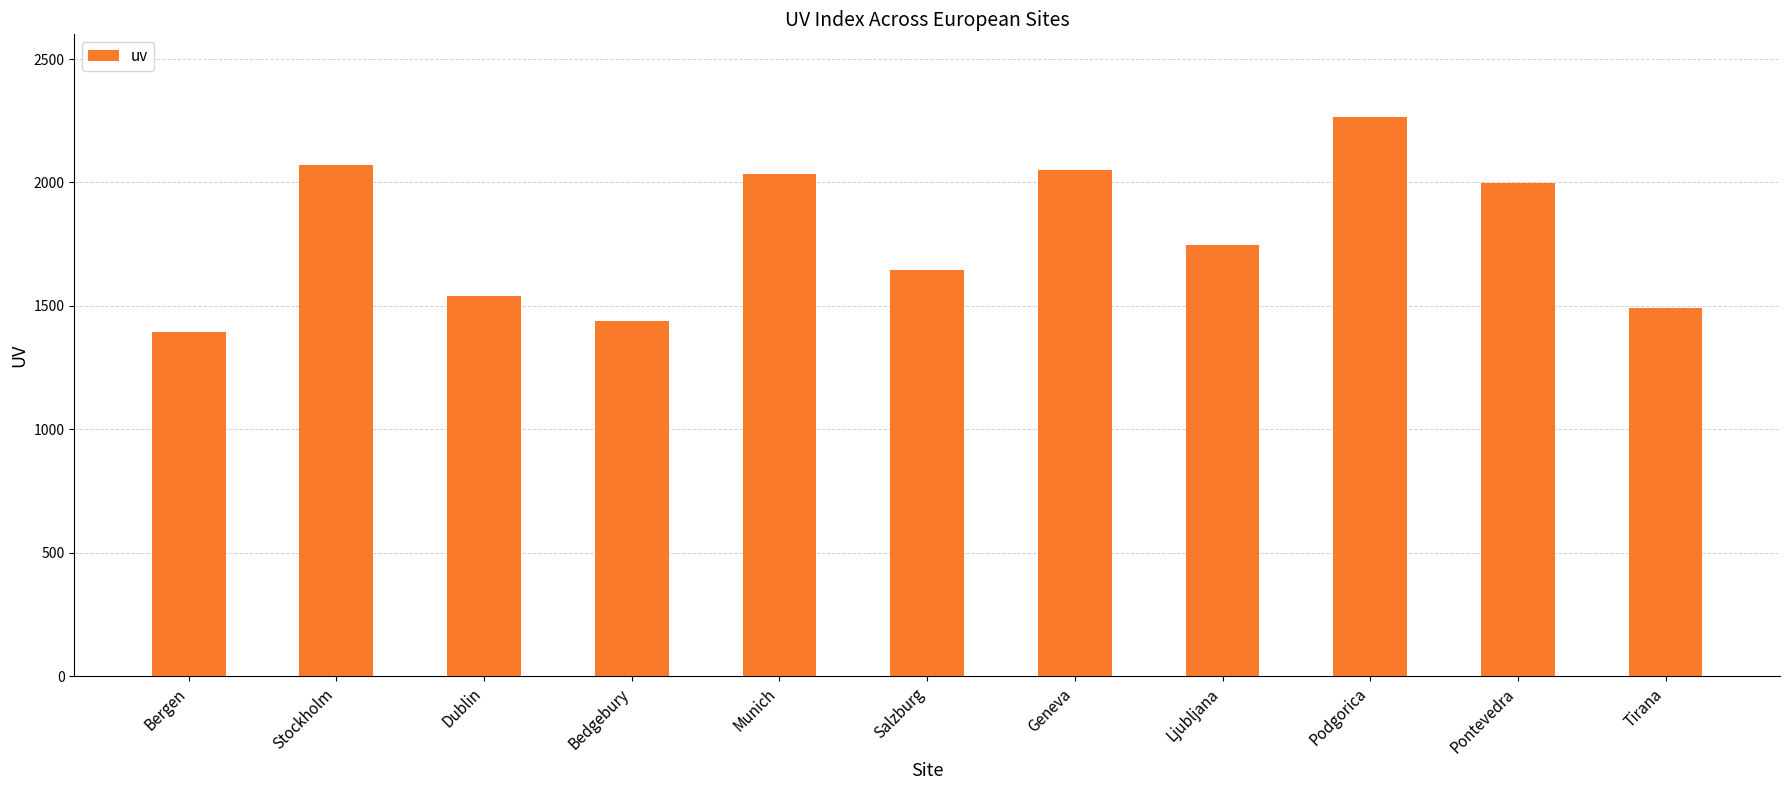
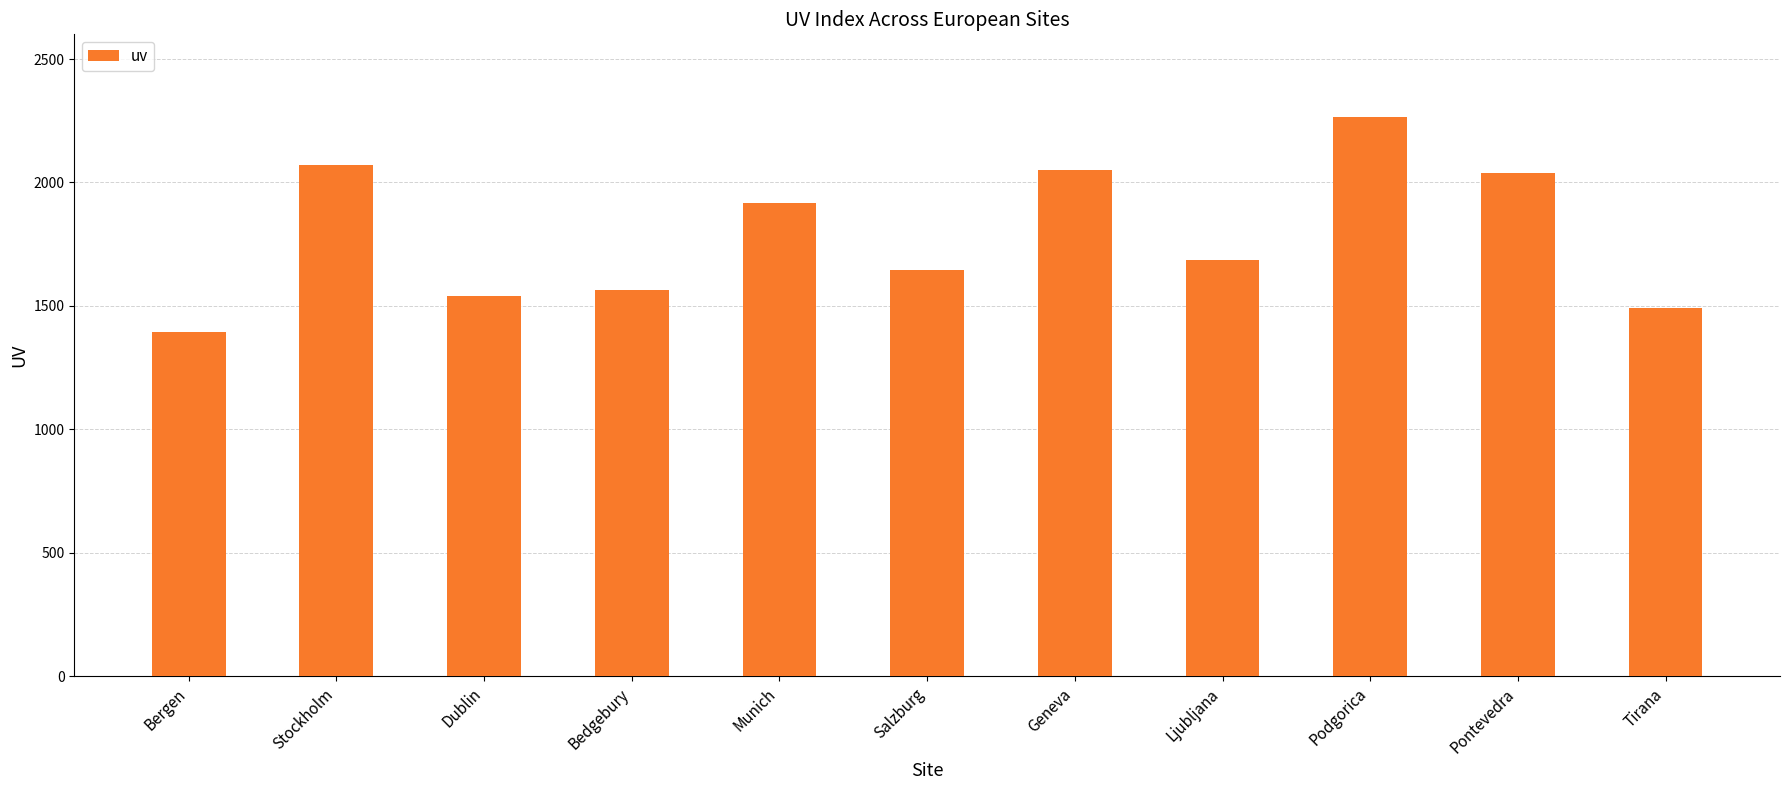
  {
    "Bergen": 1390,
    "Stockholm": 2070,
    "Dublin": 1540,
-   "Bedgebury": 1440,
-   "Munich": 2040,
+   "Bedgebury": 1570,
+   "Munich": 1920,
    "Salzburg": 1650,
    "Geneva": 2050,
-   "Ljubljana": 1750,
+   "Ljubljana": 1690,
    "Podgorica": 2270,
-   "Pontevedra": 2000,
+   "Pontevedra": 2040,
    "Tirana": 1490
  }
